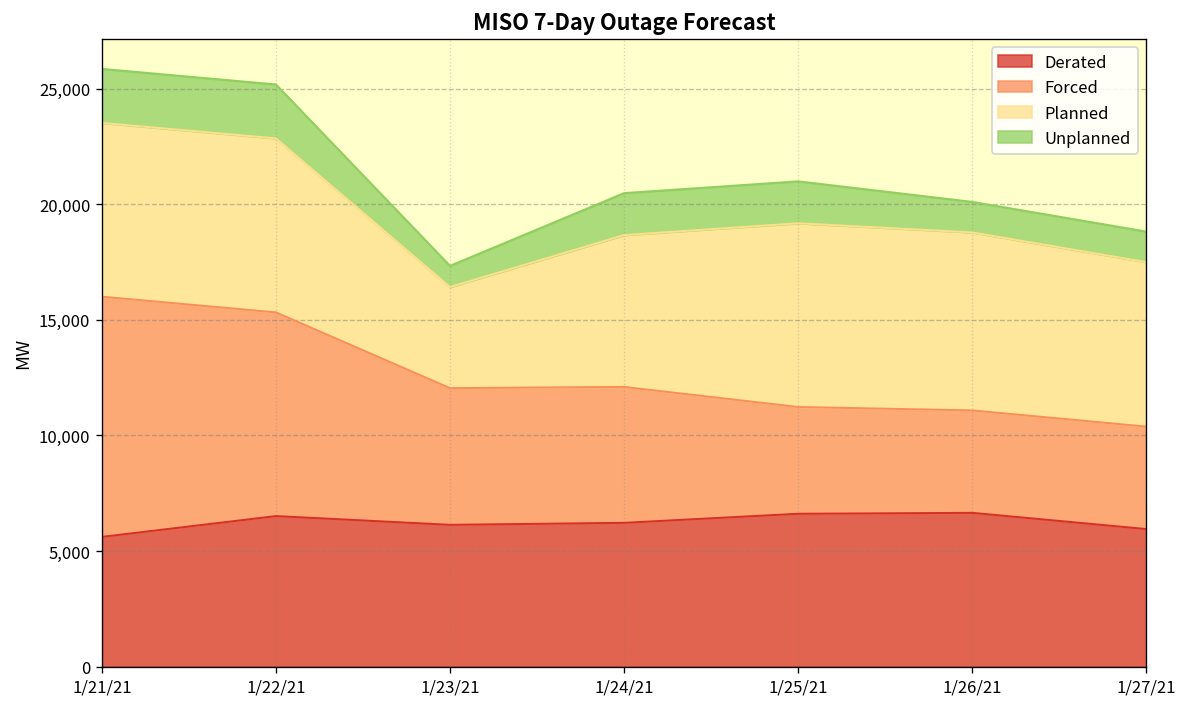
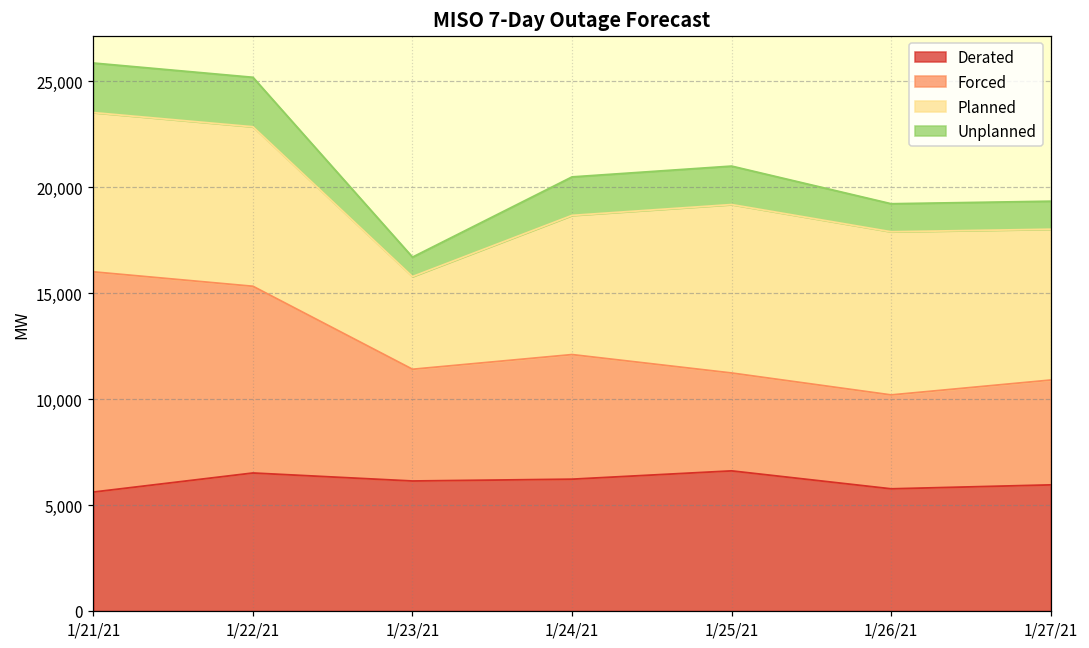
  {
    "Derated": {
      "1/21/21": "5,600",
      "1/22/21": "6,500",
      "1/23/21": "6,100",
      "1/24/21": "6,200",
      "1/25/21": "6,600",
-     "1/26/21": "6,700",
+     "1/26/21": "5,800",
      "1/27/21": "5,900"
    },
    "Forced": {
      "1/21/21": "10,400",
      "1/22/21": "8,800",
-     "1/23/21": "5,900",
+     "1/23/21": "5,300",
      "1/24/21": "5,900",
      "1/25/21": "4,600",
      "1/26/21": "4,400",
-     "1/27/21": "4,400"
+     "1/27/21": "4,900"
    },
    "Planned": {
      "1/21/21": "7,500",
      "1/22/21": "7,500",
      "1/23/21": "4,400",
      "1/24/21": "6,600",
      "1/25/21": "8,000",
      "1/26/21": "7,700",
      "1/27/21": "7,100"
    },
    "Unplanned": {
      "1/21/21": "2,300",
      "1/22/21": "2,300",
      "1/23/21": "900",
      "1/24/21": "1,800",
      "1/25/21": "1,800",
      "1/26/21": "1,300",
      "1/27/21": "1,300"
    }
  }
